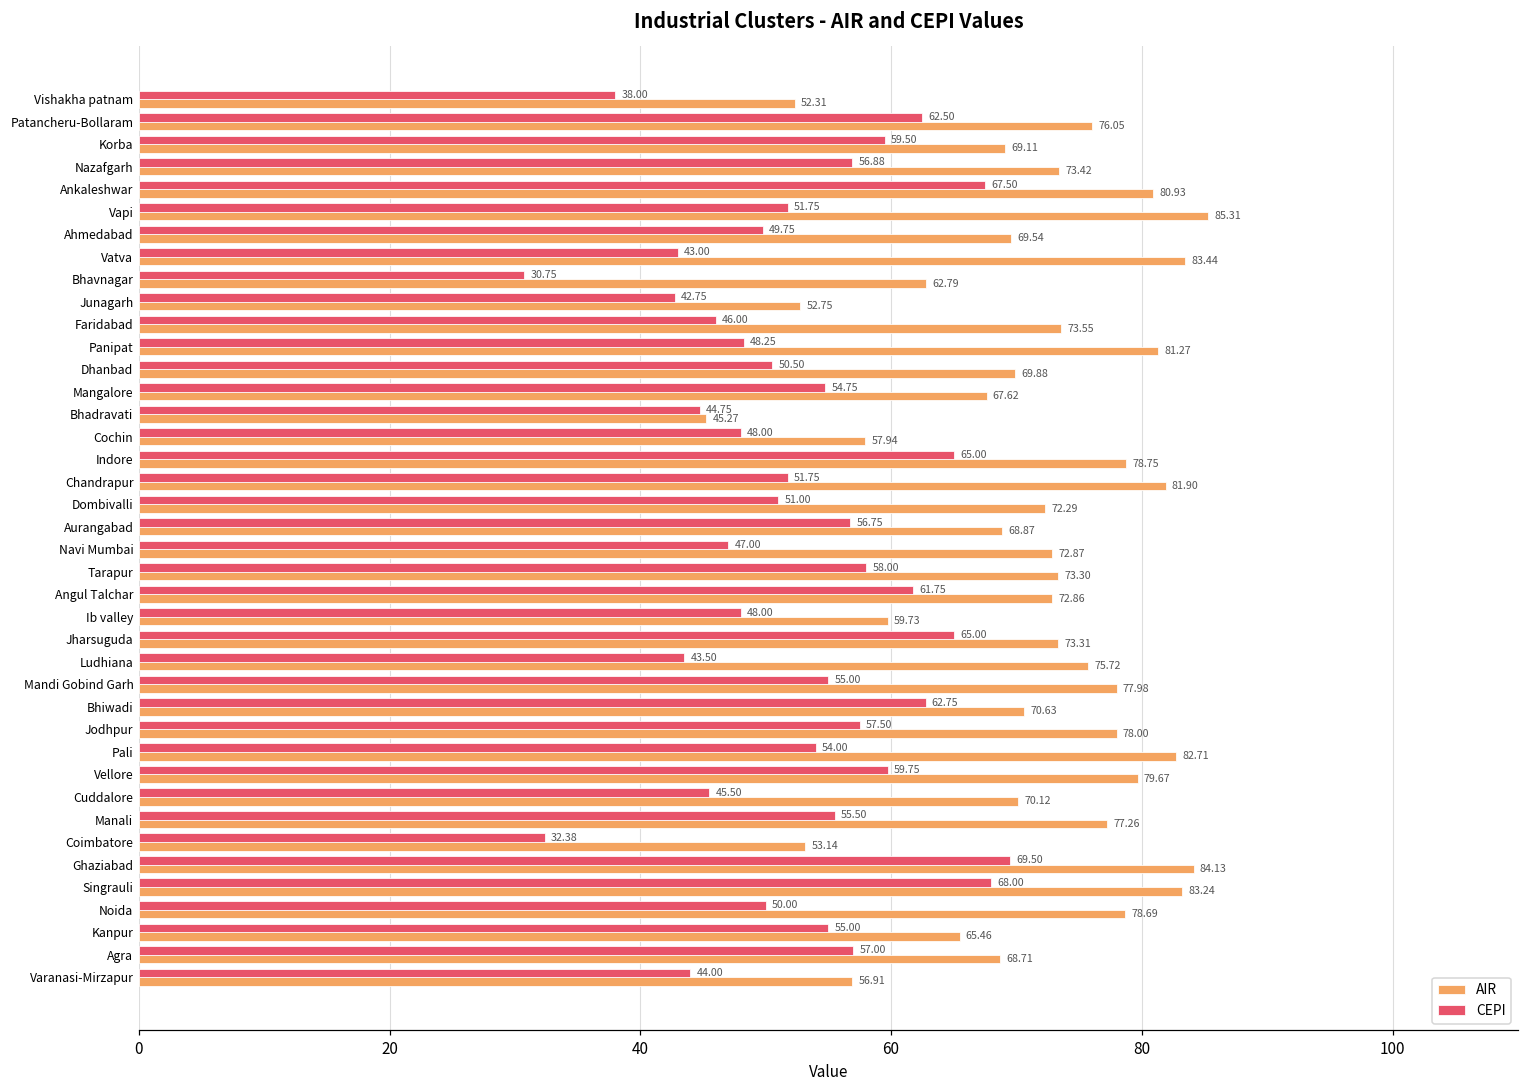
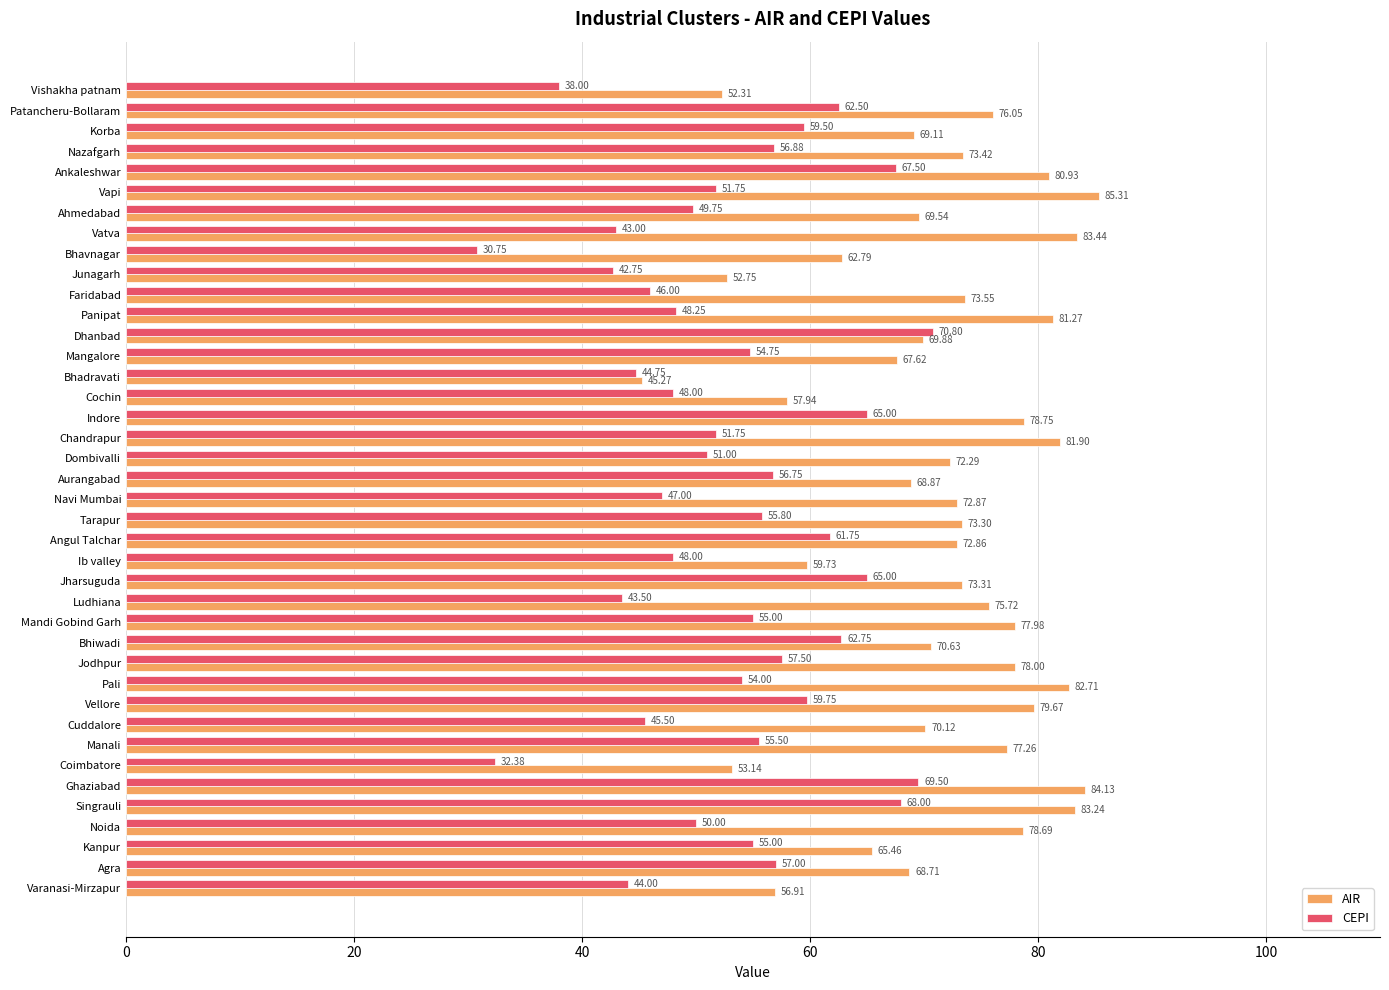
  {
    "AIR": {
      "Vishakha patnam": 52.31,
      "Patancheru-Bollaram": 76.05,
      "Korba": 69.11,
      "Nazafgarh": 73.42,
      "Ankaleshwar": 80.93,
      "Vapi": 85.31,
      "Ahmedabad": 69.54,
      "Vatva": 83.44,
      "Bhavnagar": 62.79,
      "Junagarh": 52.75,
      "Faridabad": 73.55,
      "Panipat": 81.27,
      "Dhanbad": 69.88,
      "Mangalore": 67.62,
      "Cochin": 57.94,
      "Indore": 78.75,
      "Chandrapur": 81.90,
      "Dombivalli": 72.29,
      "Aurangabad": 68.87,
      "Navi Mumbai": 72.87,
      "Tarapur": 73.30,
      "Angul Talchar": 72.86,
      "Ib valley": 59.73,
      "Jharsuguda": 73.31,
      "Ludhiana": 75.72,
      "Mandi Gobind Garh": 77.98,
      "Bhiwadi": 70.63,
      "Jodhpur": 78.00,
      "Pali": 82.71,
      "Vellore": 79.67,
      "Cuddalore": 70.12,
      "Manali": 77.26,
      "Coimbatore": 53.14,
      "Ghaziabad": 84.13,
      "Singrauli": 83.24,
      "Noida": 78.69,
      "Kanpur": 65.46,
      "Agra": 68.71,
      "Varanasi-Mirzapur": 56.91
    },
    "CEPI": {
      "Vishakha patnam": 38.00,
      "Patancheru-Bollaram": 62.50,
      "Korba": 59.50,
      "Nazafgarh": 56.88,
      "Ankaleshwar": 67.50,
      "Vapi": 51.75,
      "Ahmedabad": 49.75,
      "Vatva": 43.00,
      "Bhavnagar": 30.75,
      "Junagarh": 42.75,
      "Faridabad": 46.00,
      "Panipat": 48.25,
-     "Dhanbad": 50.50,
+     "Dhanbad": 70.80,
      "Mangalore": 54.75,
      "Cochin": 48.00,
      "Indore": 65.00,
      "Chandrapur": 51.75,
      "Dombivalli": 51.00,
      "Aurangabad": 56.75,
      "Navi Mumbai": 47.00,
-     "Tarapur": 58.00,
+     "Tarapur": 55.80,
      "Angul Talchar": 61.75,
      "Ib valley": 48.00,
      "Jharsuguda": 65.00,
      "Ludhiana": 43.50,
      "Mandi Gobind Garh": 55.00,
      "Bhiwadi": 62.75,
      "Jodhpur": 57.50,
      "Pali": 54.00,
      "Vellore": 59.75,
      "Cuddalore": 45.50,
      "Manali": 55.50,
      "Coimbatore": 32.38,
      "Ghaziabad": 69.50,
      "Singrauli": 68.00,
      "Noida": 50.00,
      "Kanpur": 55.00,
      "Agra": 57.00,
      "Varanasi-Mirzapur": 44.00
    }
  }
